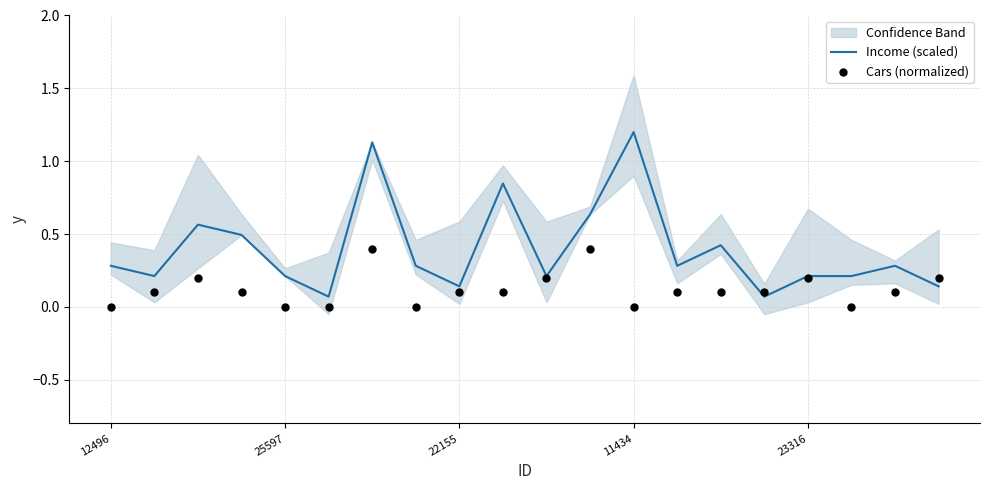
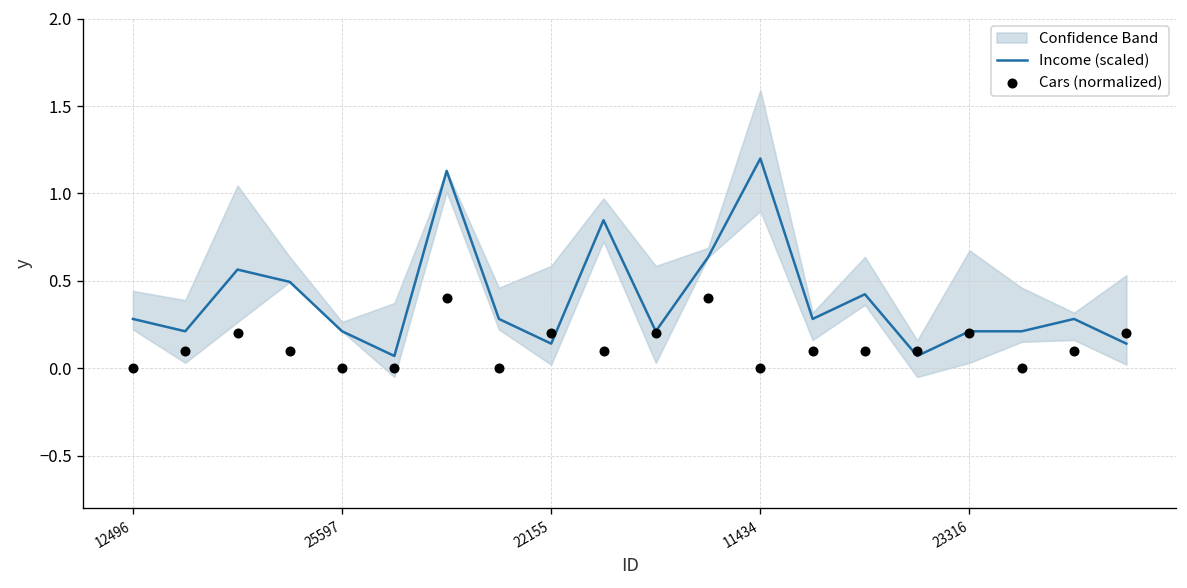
  {
    "Income (scaled)": {
      "12496": 0.28,
      "25597": 0.21,
      "22155": 0.14,
      "11434": 1.20
    },
    "Cars (normalized)": {
-     "22155": 0.10
+     "22155": 0.20
    }
  }
